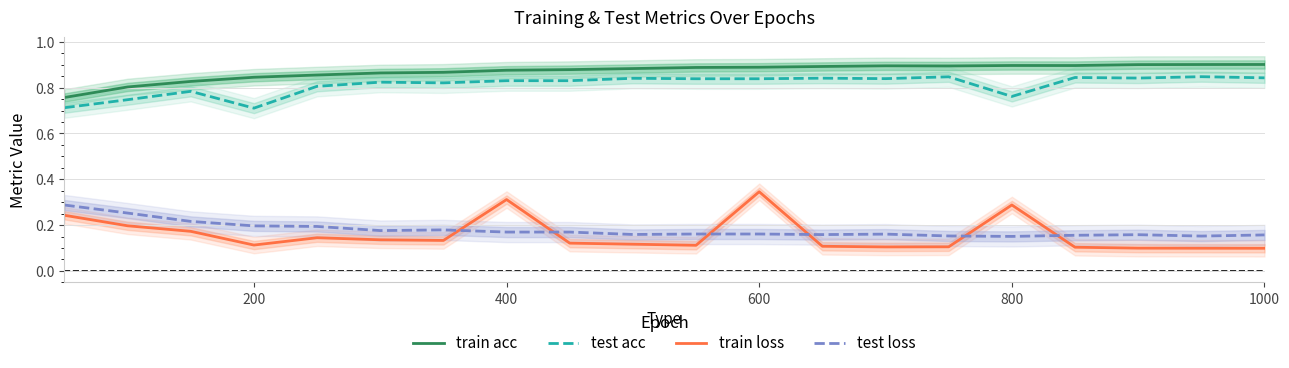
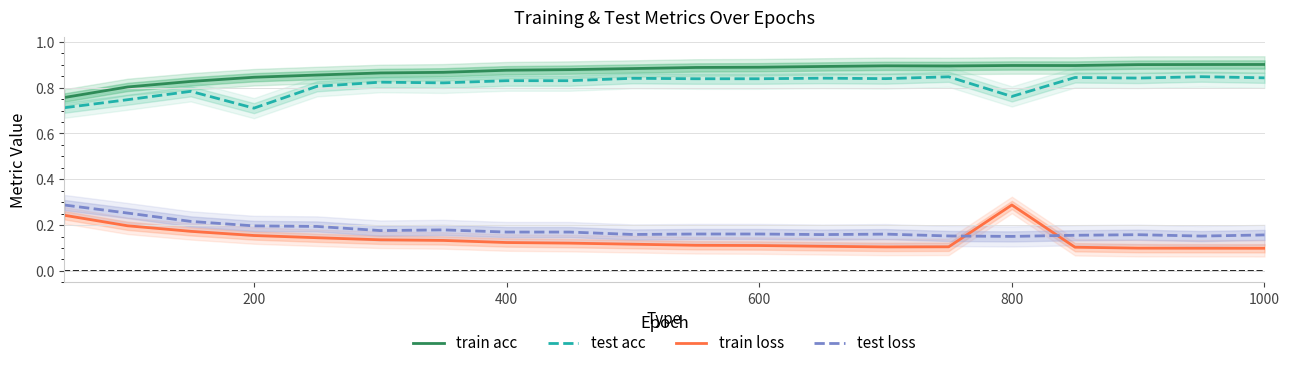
  {
    "test acc": {
      "200": 0.71,
      "400": 0.83,
      "600": 0.84,
      "800": 0.76,
      "1000": 0.84
    },
    "train loss": {
-     "200": 0.11,
-     "400": 0.31,
-     "600": 0.35,
+     "200": 0.15,
+     "400": 0.12,
+     "600": 0.11,
      "800": 0.29,
      "1000": 0.10
    }
  }
